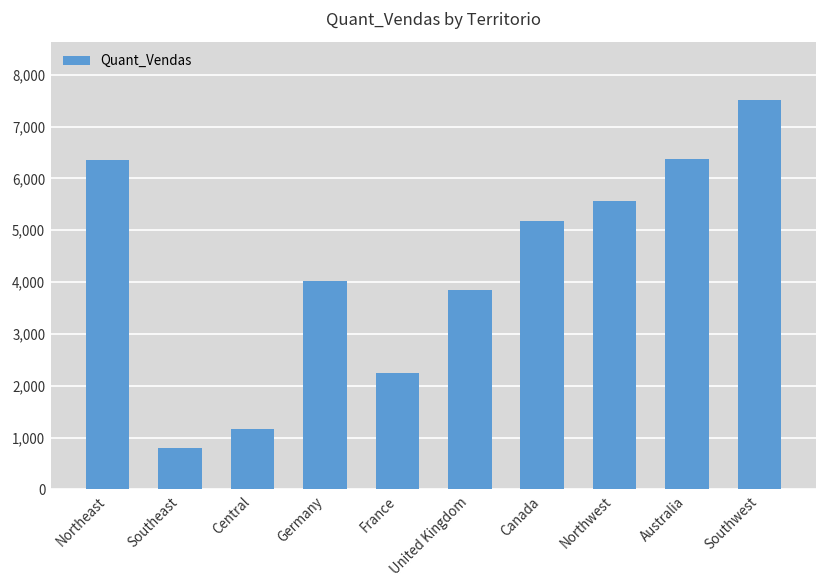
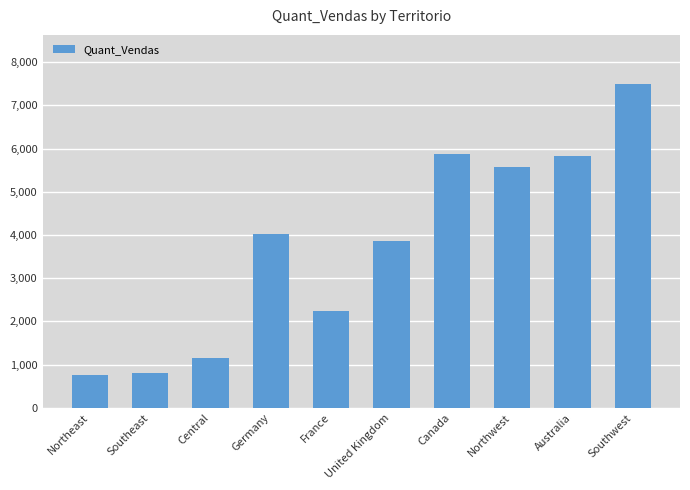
  {
-   "Northeast": "6,400",
+   "Northeast": "800",
    "Southeast": "800",
    "Central": "1,200",
    "Germany": "4,000",
    "France": "2,200",
    "United Kingdom": "3,900",
-   "Canada": "5,200",
+   "Canada": "5,900",
    "Northwest": "5,600",
-   "Australia": "6,400",
+   "Australia": "5,800",
    "Southwest": "7,500"
  }
